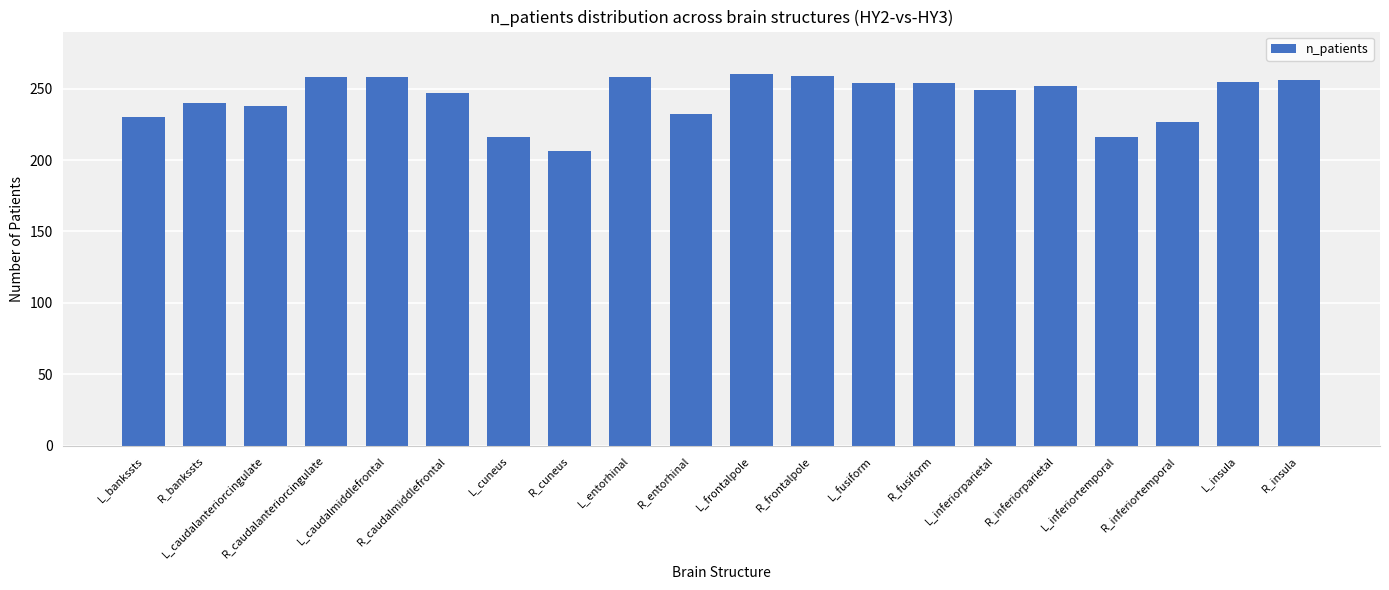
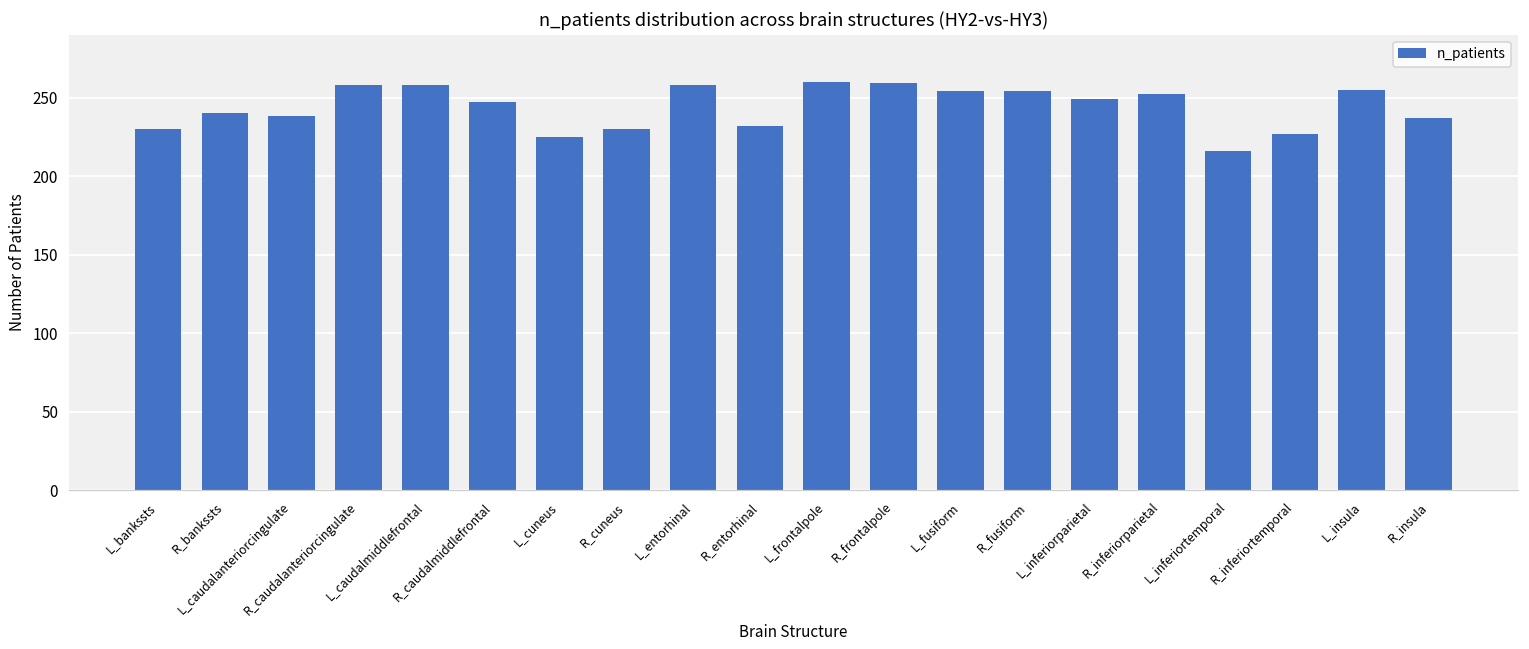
  {
    "L_bankssts": 230,
    "R_bankssts": 240,
    "L_caudalanteriorcingulate": 238,
    "R_caudalanteriorcingulate": 258,
    "L_caudalmiddlefrontal": 258,
    "R_caudalmiddlefrontal": 247,
-   "L_cuneus": 216,
-   "R_cuneus": 206,
+   "L_cuneus": 225,
+   "R_cuneus": 230,
    "L_entorhinal": 258,
    "R_entorhinal": 232,
    "L_frontalpole": 260,
    "R_frontalpole": 259,
    "L_fusiform": 254,
    "R_fusiform": 254,
    "L_inferiorparietal": 249,
    "R_inferiorparietal": 252,
    "L_inferiortemporal": 216,
    "R_inferiortemporal": 227,
    "L_insula": 255,
-   "R_insula": 256
+   "R_insula": 237
  }
